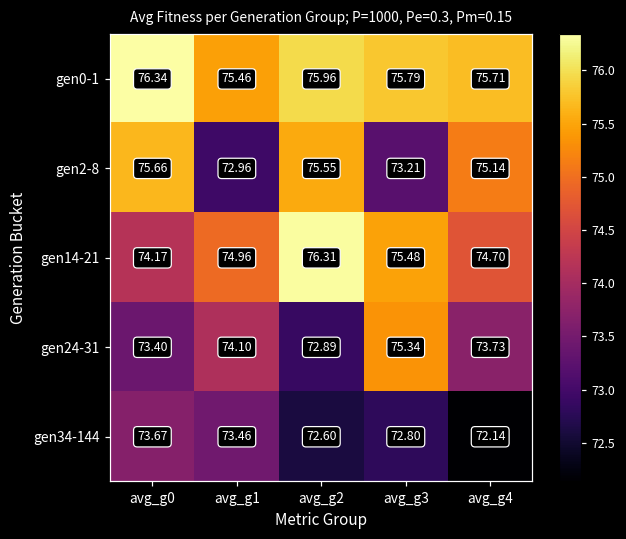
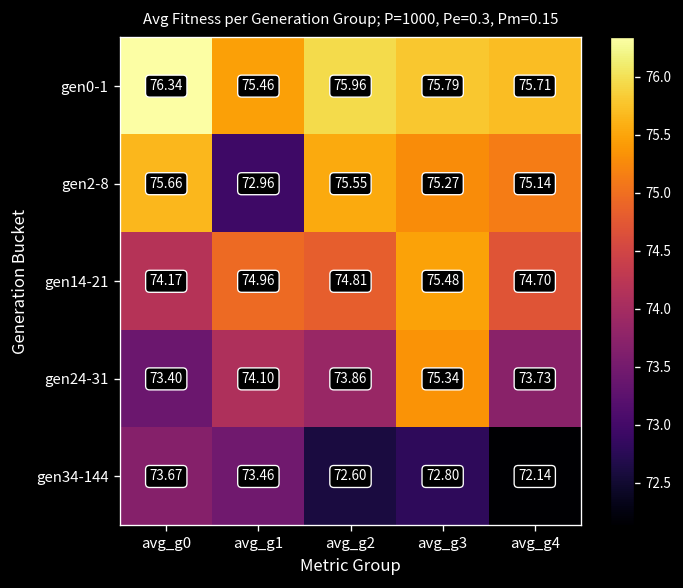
  {
    "gen2-8": {
-     "avg_g3": 73.21
+     "avg_g3": 75.27
    },
    "gen14-21": {
-     "avg_g2": 76.31
+     "avg_g2": 74.81
    },
    "gen24-31": {
-     "avg_g2": 72.89
+     "avg_g2": 73.86
    }
  }
